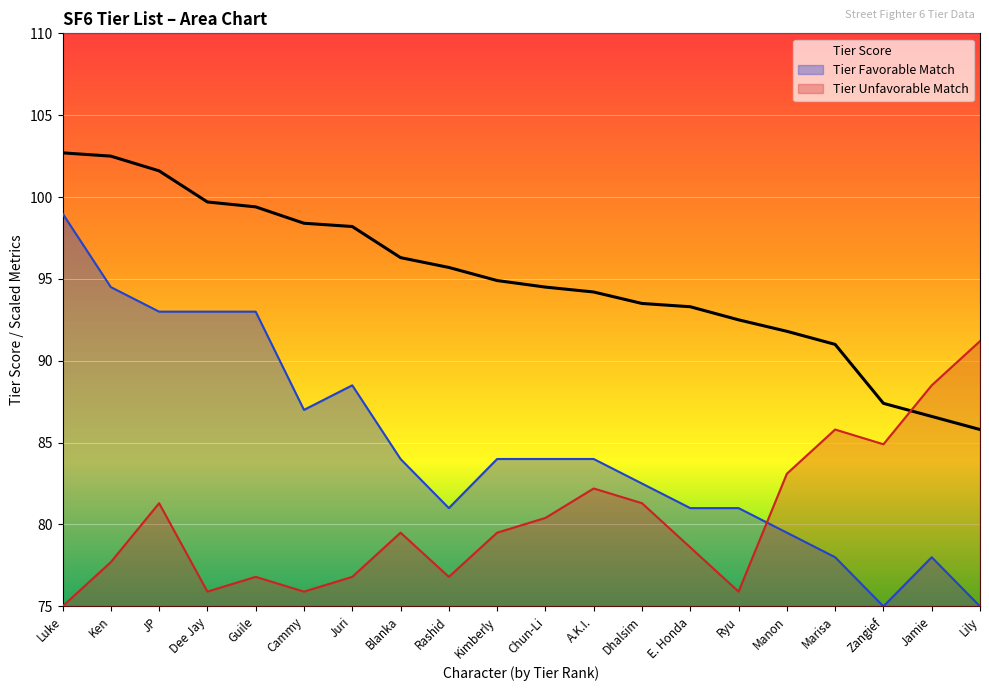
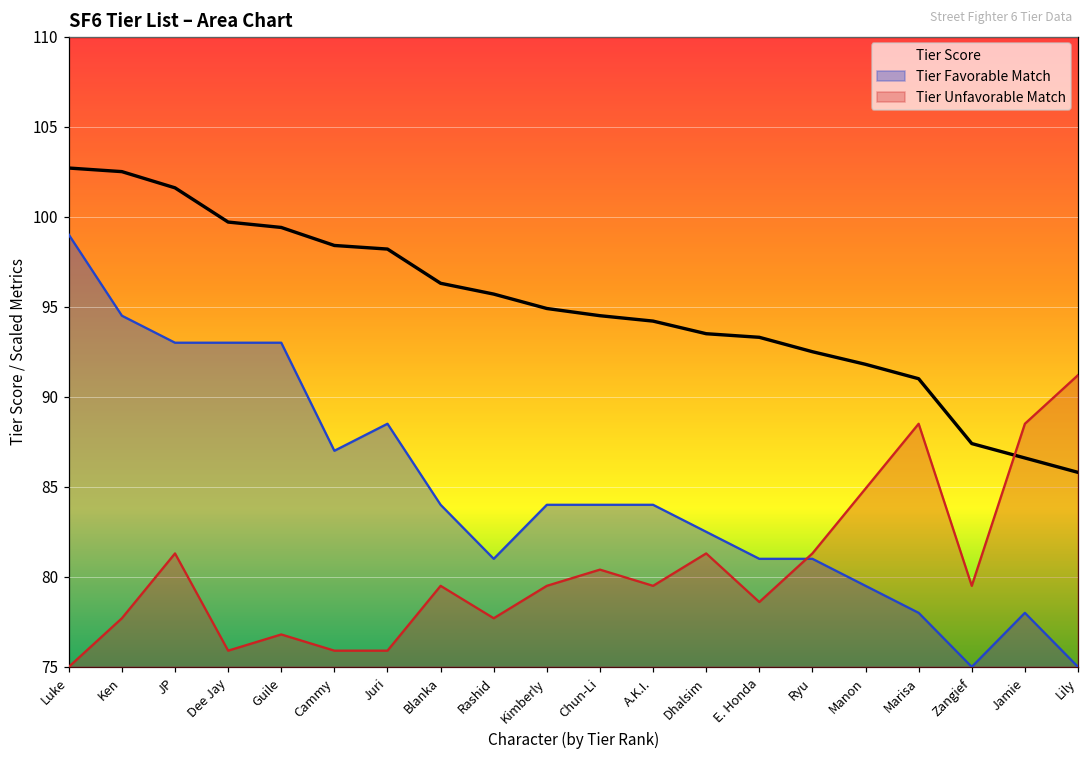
  {
    "Tier Unfavorable Match": {
      "Luke": 75.0,
      "Ken": 77.7,
      "JP": 81.3,
      "Dee Jay": 75.9,
      "Guile": 76.8,
      "Cammy": 75.9,
-     "Juri": 76.8,
+     "Juri": 75.9,
      "Blanka": 79.5,
-     "Rashid": 76.8,
+     "Rashid": 77.7,
      "Kimberly": 79.5,
      "Chun-Li": 80.4,
-     "A.K.I.": 82.2,
+     "A.K.I.": 79.5,
      "Dhalsim": 81.3,
      "E. Honda": 78.6,
-     "Ryu": 75.9,
-     "Manon": 83.1,
-     "Marisa": 85.8,
-     "Zangief": 84.9,
+     "Ryu": 81.3,
+     "Manon": 84.9,
+     "Marisa": 88.5,
+     "Zangief": 79.5,
      "Jamie": 88.5,
      "Lily": 91.2
    }
  }
